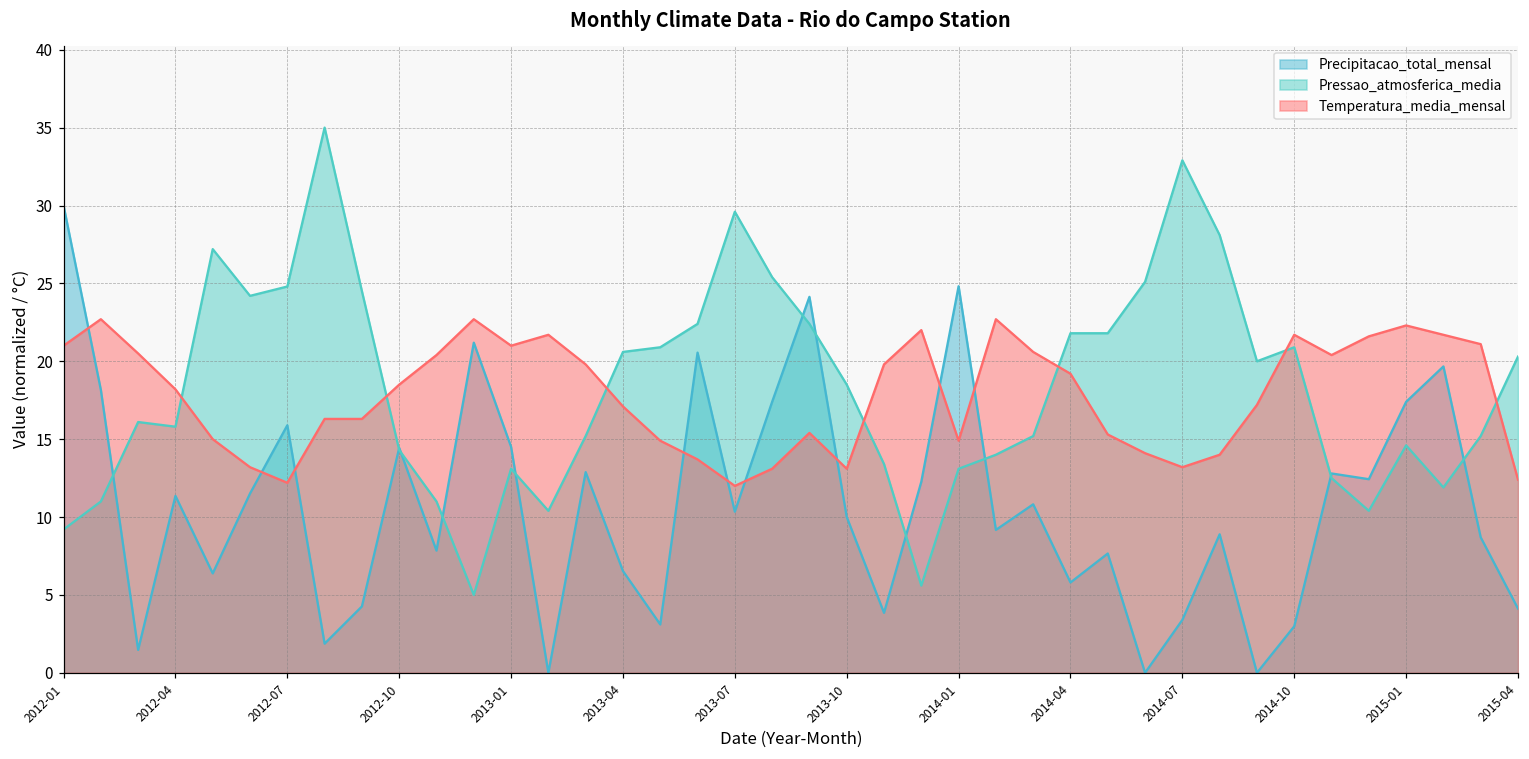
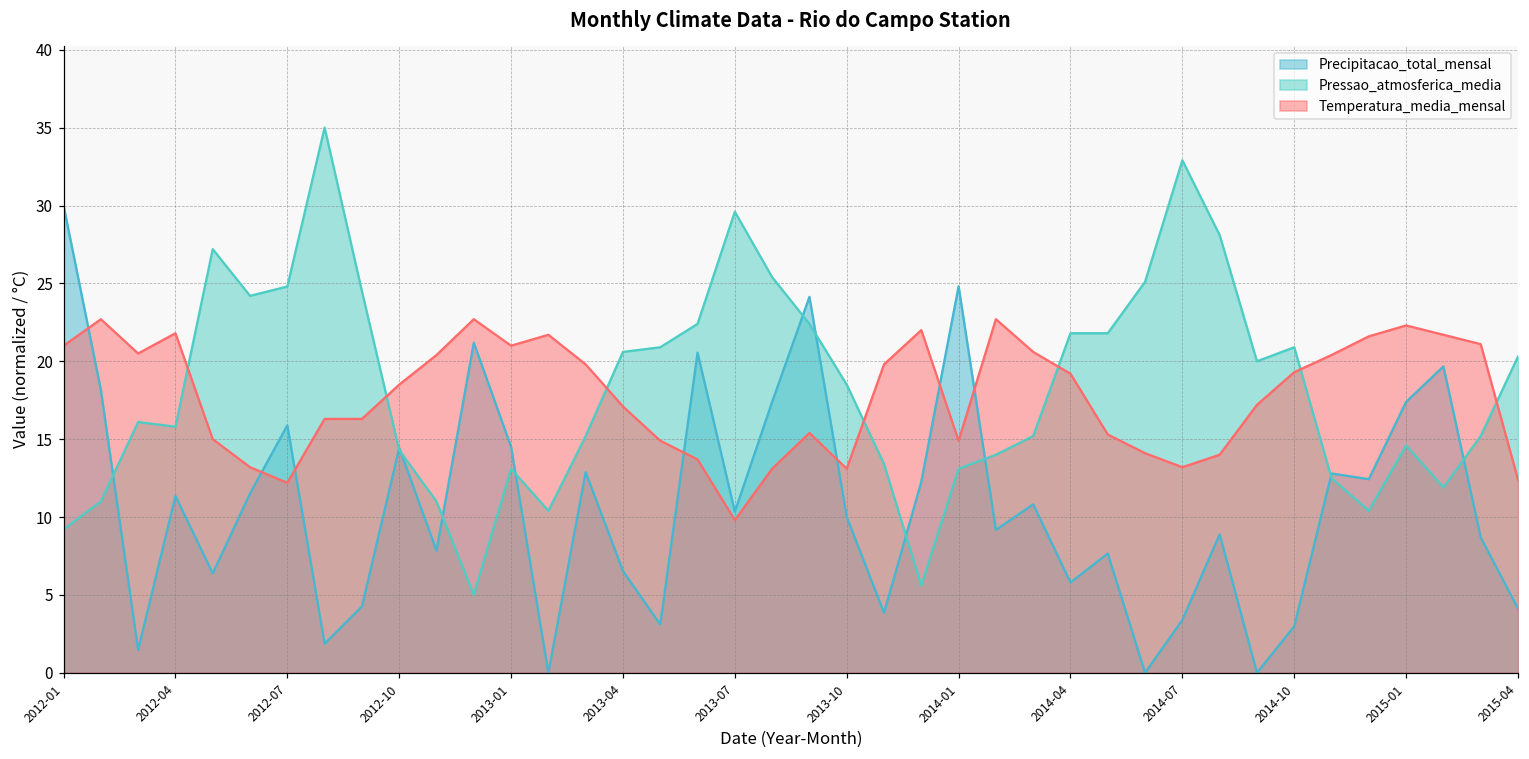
  {
    "Temperatura_media_mensal": {
      "2012-01": 21.0,
-     "2012-04": 18.2,
+     "2012-04": 21.8,
      "2012-07": 12.2,
      "2012-10": 18.5,
      "2013-01": 21.0,
      "2013-04": 17.1,
-     "2013-07": 12.0,
+     "2013-07": 9.8,
      "2013-10": 13.1,
      "2014-01": 14.9,
      "2014-04": 19.2,
      "2014-07": 13.2,
-     "2014-10": 21.7,
+     "2014-10": 19.3,
      "2015-01": 22.3,
      "2015-04": 12.4
    }
  }
